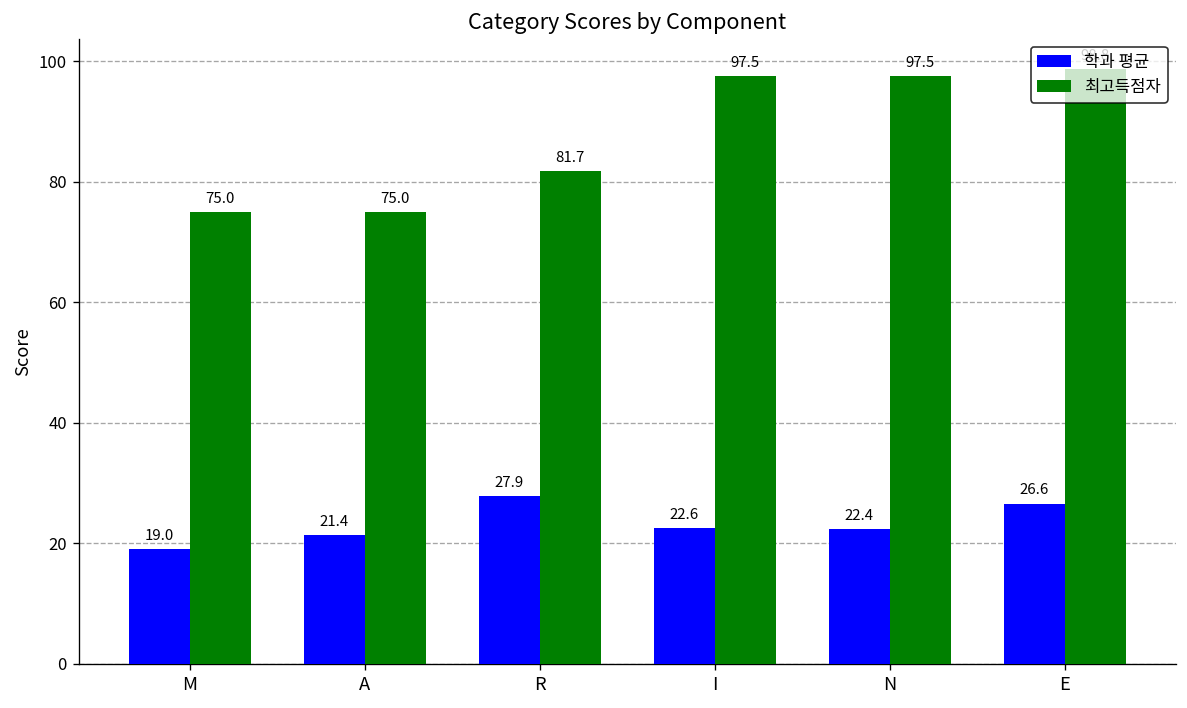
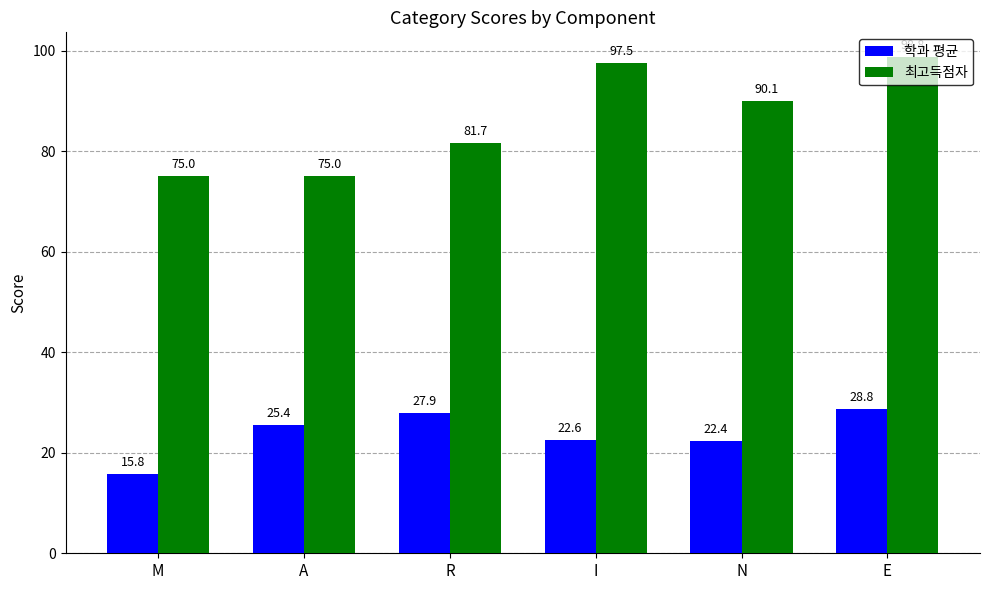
  {
    "학과 평균": {
-     "M": 19.0,
-     "A": 21.4,
+     "M": 15.8,
+     "A": 25.4,
      "R": 27.9,
      "I": 22.6,
      "N": 22.4,
-     "E": 26.6
+     "E": 28.8
    },
    "최고득점자": {
      "M": 75.0,
      "A": 75.0,
      "R": 81.7,
      "I": 97.5,
-     "N": 97.5
+     "N": 90.1
    }
  }
